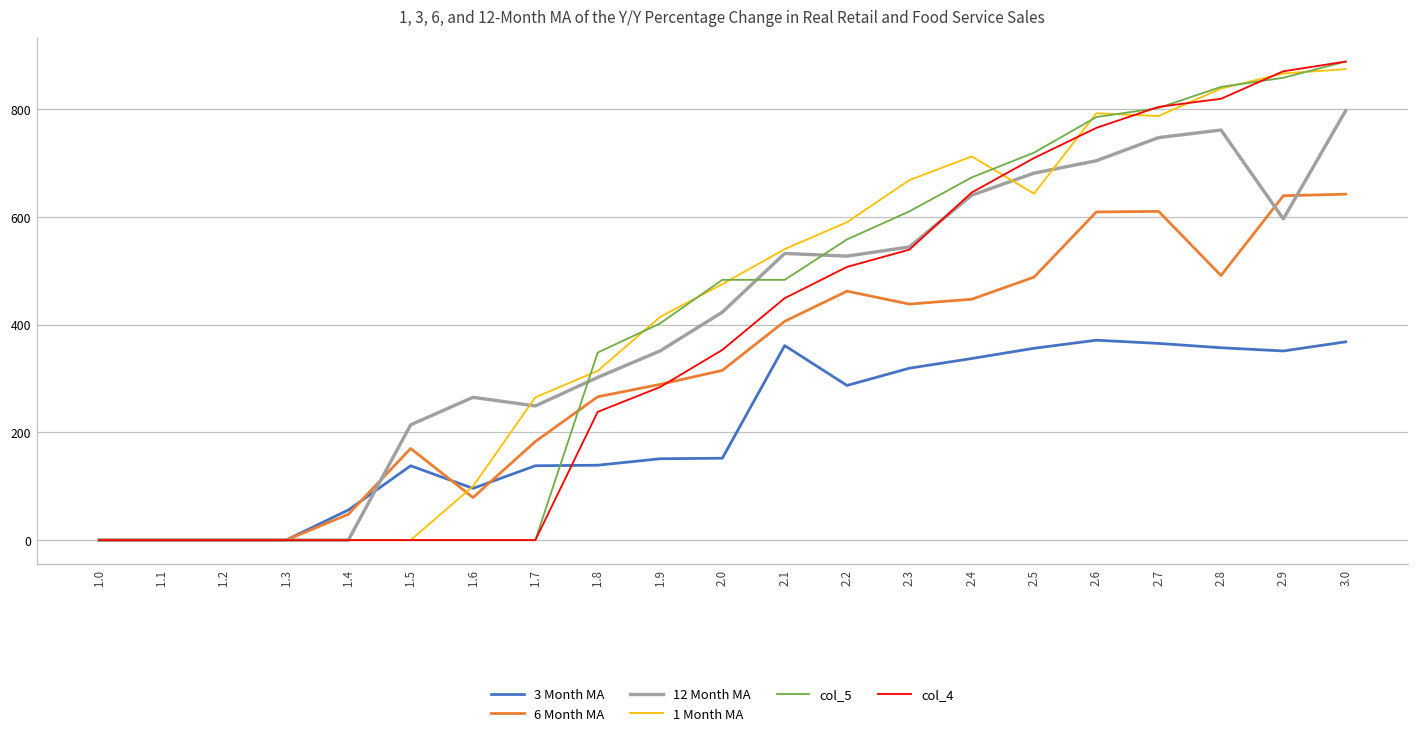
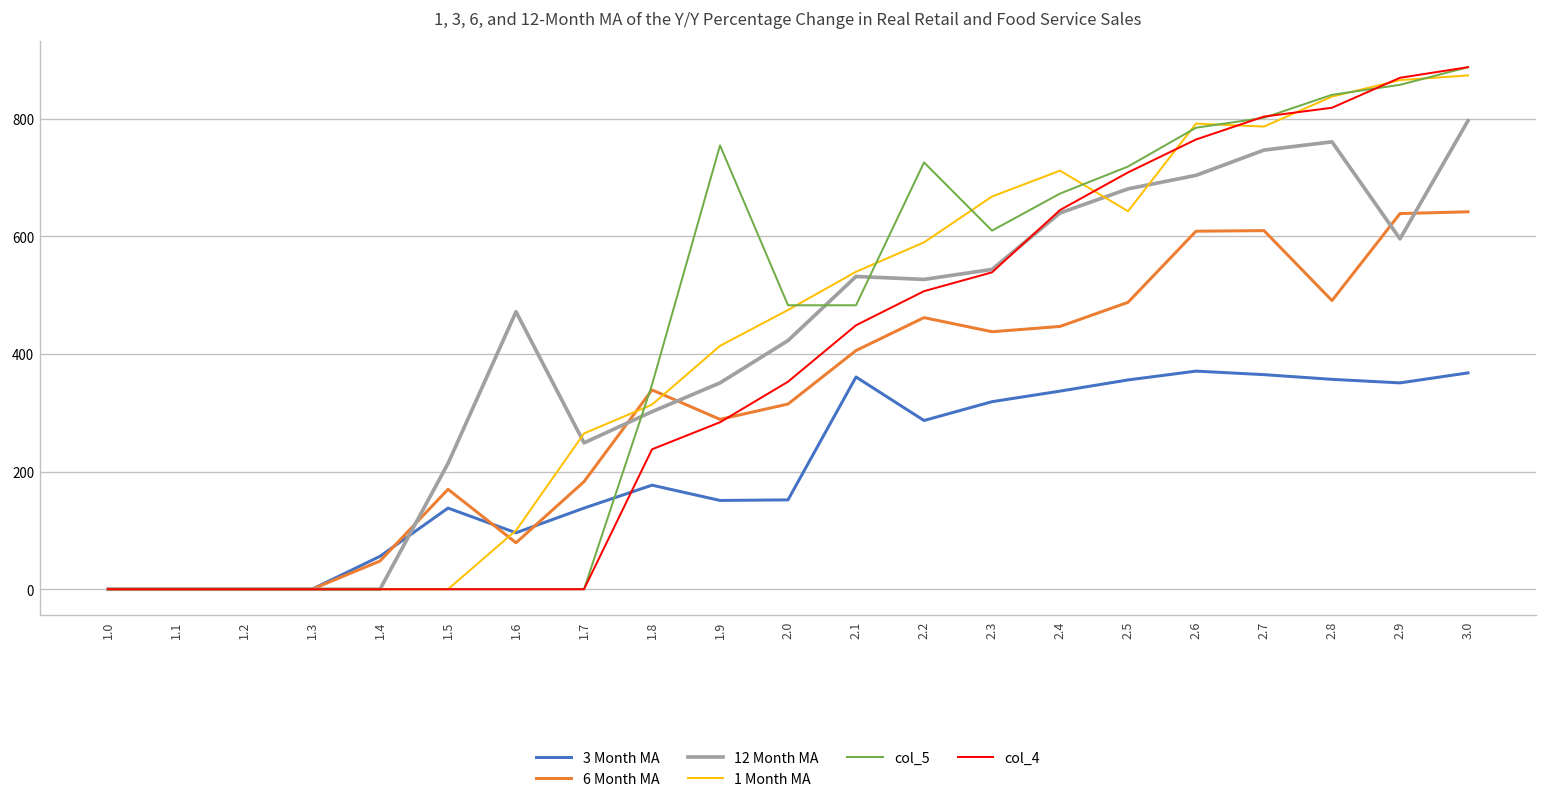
  {
    "3 Month MA": {
      "1.4": 60,
      "1.5": 140,
      "1.7": 140,
-     "1.8": 140,
+     "1.8": 180,
      "1.9": 150,
      "2.0": 150,
      "2.1": 360,
      "2.2": 290,
      "2.3": 320,
      "2.4": 340,
      "2.5": 360,
      "2.6": 370,
      "2.7": 370,
      "2.8": 360,
      "2.9": 350,
      "3.0": 370
    },
    "6 Month MA": {
      "1.4": 50,
      "1.5": 170,
      "1.6": 80,
      "1.7": 180,
-     "1.8": 270,
+     "1.8": 340,
      "2.0": 320,
      "2.1": 410,
      "2.2": 460,
      "2.3": 440,
      "2.4": 450,
      "2.5": 490,
      "2.6": 610,
      "2.7": 610,
      "2.8": 490,
      "2.9": 640,
      "3.0": 640
    },
    "12 Month MA": {
      "1.5": 210,
-     "1.6": 270,
+     "1.6": 470,
      "1.7": 250,
      "1.8": 300,
      "1.9": 350,
      "2.0": 420,
      "2.1": 530,
      "2.2": 530,
      "2.5": 680,
      "2.6": 700,
      "2.7": 750,
      "2.8": 760,
      "2.9": 600,
      "3.0": 800
    },
    "1 Month MA": {
      "1.7": 270,
      "1.8": 310,
      "1.9": 410,
      "2.0": 480,
      "2.1": 540,
      "2.2": 590,
      "2.3": 670,
      "2.4": 710,
      "2.5": 640,
      "2.6": 790,
      "2.7": 790,
      "3.0": 870
    },
    "col_5": {
      "1.8": 350,
-     "1.9": 400,
+     "1.9": 760,
      "2.0": 480,
      "2.1": 480,
-     "2.2": 560,
+     "2.2": 730,
      "2.3": 610,
      "2.4": 670,
      "2.5": 720,
      "2.6": 790,
      "2.9": 860
    },
    "col_4": {
      "1.8": 240,
      "2.0": 350,
      "2.1": 450,
      "2.2": 510,
      "2.5": 710,
      "2.6": 770,
      "2.8": 820
    }
  }
